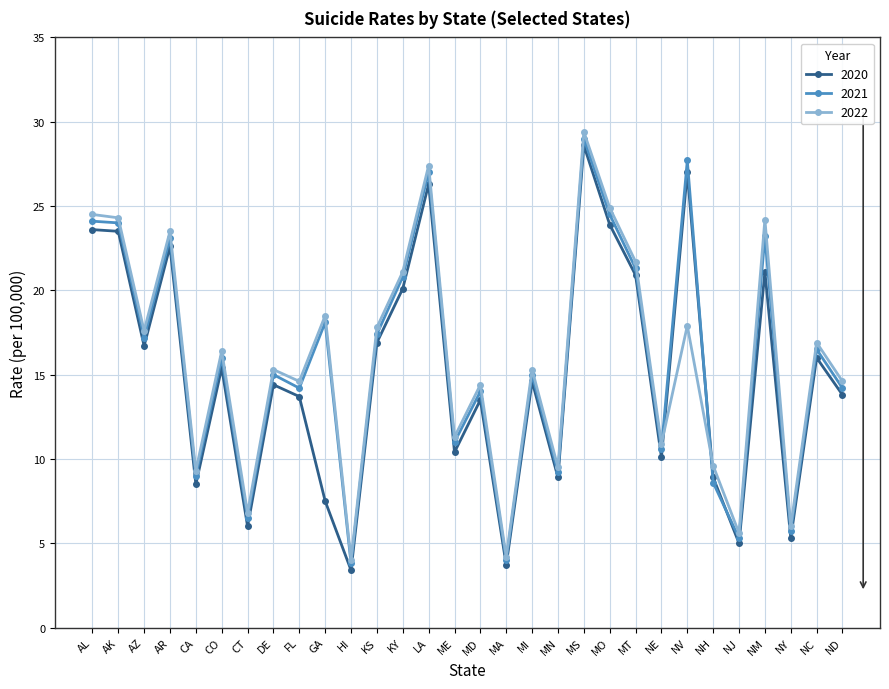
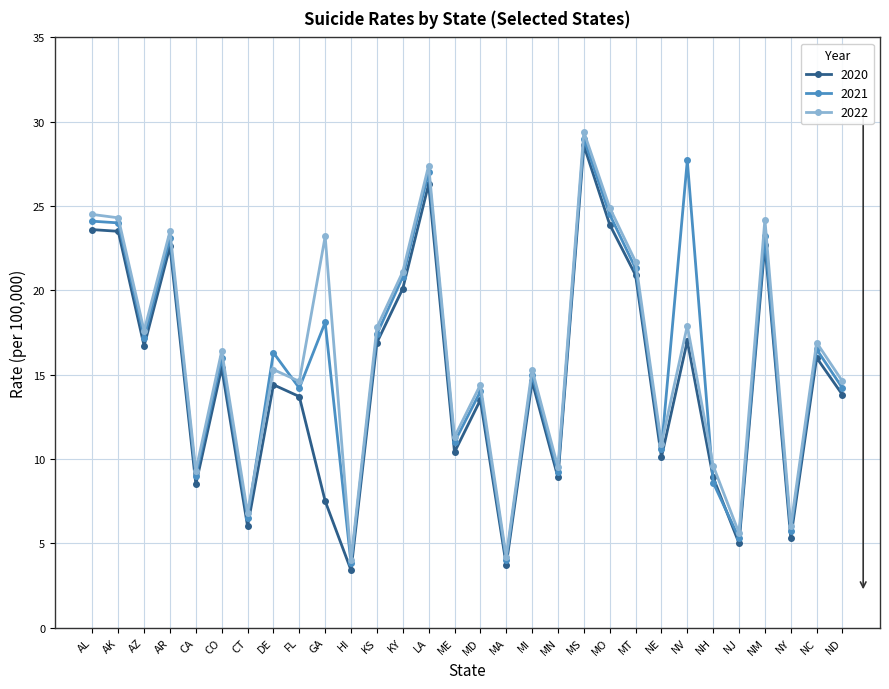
  {
    "2020": {
      "AL": 23.6,
      "AK": 23.5,
      "AZ": 16.7,
      "AR": 22.6,
      "CA": 8.5,
      "CO": 15.4,
      "CT": 6.0,
      "DE": 14.4,
      "FL": 13.7,
      "GA": 7.5,
      "HI": 3.4,
      "KS": 16.9,
      "KY": 20.1,
      "LA": 26.3,
      "ME": 10.4,
      "MD": 13.5,
      "MA": 3.7,
      "MI": 14.6,
      "MN": 8.9,
      "MS": 28.6,
      "MO": 23.9,
      "MT": 20.9,
      "NE": 10.1,
-     "NV": 27,
+     "NV": 17,
      "NH": 8.9,
      "NJ": 5.0,
-     "NM": 21.1,
+     "NM": 22.7,
      "NY": 5.3,
      "NC": 16.0,
      "ND": 13.8
    },
    "2021": {
      "AL": 24.1,
      "AK": 24.0,
      "AZ": 17.2,
      "AR": 23.1,
      "CA": 9.0,
      "CO": 16.0,
      "CT": 6.5,
-     "DE": 15.0,
+     "DE": 16.3,
      "FL": 14.2,
      "GA": 18.1,
      "HI": 3.8,
      "KS": 17.4,
      "KY": 20.8,
      "LA": 27.0,
      "ME": 11.0,
      "MD": 14.0,
      "MA": 4.0,
      "MI": 15.0,
      "MN": 9.2,
      "MS": 29.0,
      "MO": 24.5,
      "MT": 21.3,
      "NE": 10.6,
      "NV": 27.7,
      "NH": 8.6,
      "NJ": 5.3,
      "NM": 23.2,
      "NY": 5.7,
      "NC": 16.5,
      "ND": 14.2
    },
    "2022": {
      "AL": 24.5,
      "AK": 24.3,
      "AZ": 17.6,
      "AR": 23.5,
      "CA": 9.3,
      "CO": 16.4,
      "CT": 6.8,
      "DE": 15.3,
      "FL": 14.6,
-     "GA": 18.5,
+     "GA": 23.2,
      "HI": 4.0,
      "KS": 17.8,
      "KY": 21.1,
      "LA": 27.4,
      "ME": 11.3,
      "MD": 14.4,
      "MA": 4.2,
      "MI": 15.3,
      "MN": 9.5,
      "MS": 29.4,
      "MO": 24.9,
      "MT": 21.7,
      "NE": 10.9,
      "NV": 17.9,
      "NH": 9.6,
      "NJ": 5.6,
      "NM": 24.2,
      "NY": 6.0,
      "NC": 16.9,
      "ND": 14.6
    }
  }
